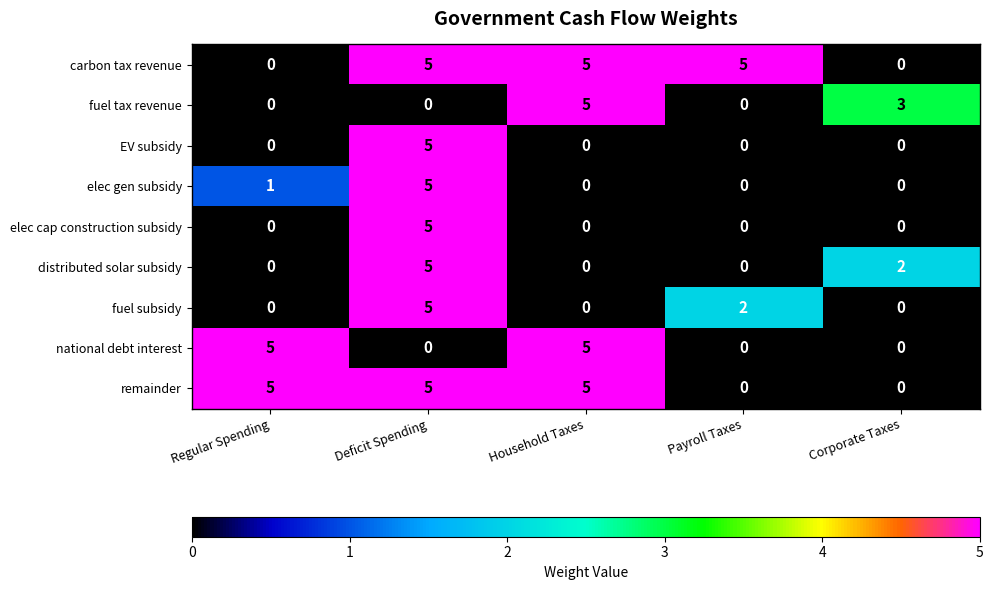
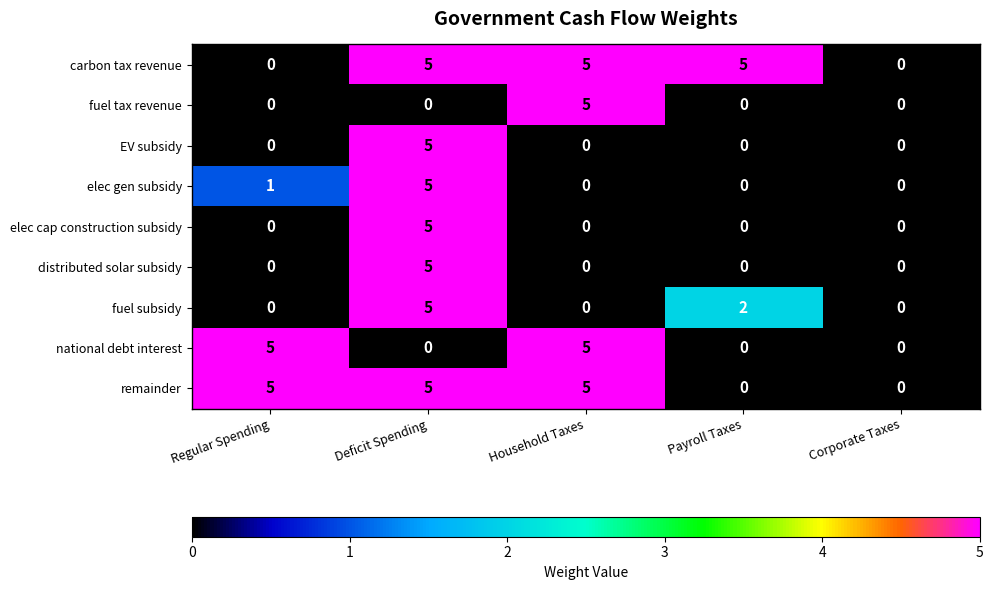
  {
    "carbon tax revenue": {
      "Regular Spending": 0,
      "Deficit Spending": 5,
      "Household Taxes": 5,
      "Payroll Taxes": 5,
      "Corporate Taxes": 0
    },
    "fuel tax revenue": {
      "Regular Spending": 0,
      "Deficit Spending": 0,
      "Household Taxes": 5,
      "Payroll Taxes": 0,
-     "Corporate Taxes": 3
+     "Corporate Taxes": 0
    },
    "EV subsidy": {
      "Regular Spending": 0,
      "Deficit Spending": 5,
      "Household Taxes": 0,
      "Payroll Taxes": 0,
      "Corporate Taxes": 0
    },
    "elec gen subsidy": {
      "Regular Spending": 1,
      "Deficit Spending": 5,
      "Household Taxes": 0,
      "Payroll Taxes": 0,
      "Corporate Taxes": 0
    },
    "elec cap construction subsidy": {
      "Regular Spending": 0,
      "Deficit Spending": 5,
      "Household Taxes": 0,
      "Payroll Taxes": 0,
      "Corporate Taxes": 0
    },
    "distributed solar subsidy": {
      "Regular Spending": 0,
      "Deficit Spending": 5,
      "Household Taxes": 0,
      "Payroll Taxes": 0,
-     "Corporate Taxes": 2
+     "Corporate Taxes": 0
    },
    "fuel subsidy": {
      "Regular Spending": 0,
      "Deficit Spending": 5,
      "Household Taxes": 0,
      "Payroll Taxes": 2,
      "Corporate Taxes": 0
    },
    "national debt interest": {
      "Regular Spending": 5,
      "Deficit Spending": 0,
      "Household Taxes": 5,
      "Payroll Taxes": 0,
      "Corporate Taxes": 0
    },
    "remainder": {
      "Regular Spending": 5,
      "Deficit Spending": 5,
      "Household Taxes": 5,
      "Payroll Taxes": 0,
      "Corporate Taxes": 0
    }
  }
